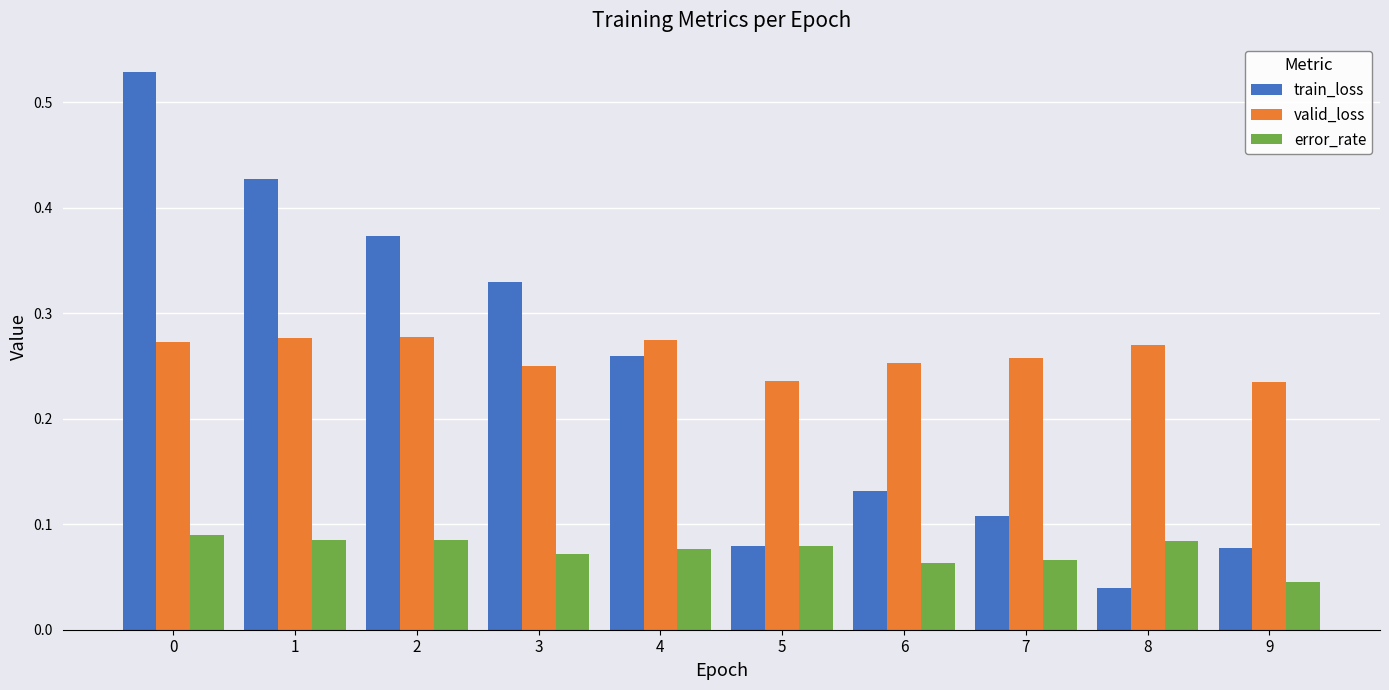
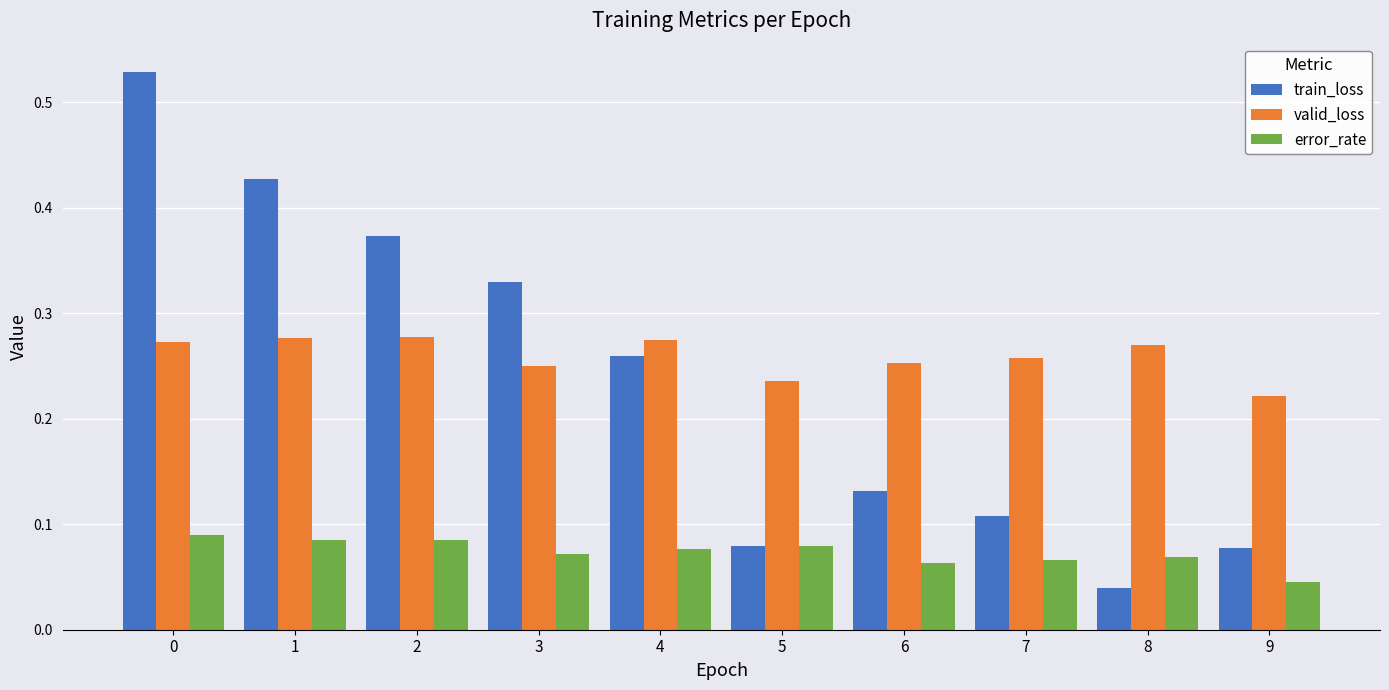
  {
    "train_loss": {
      "0": 0.529,
      "1": 0.427,
      "2": 0.373,
      "3": 0.329,
      "4": 0.259,
      "5": 0.080,
      "6": 0.132,
      "7": 0.108,
      "8": 0.040,
      "9": 0.077
    },
    "valid_loss": {
      "0": 0.272,
      "1": 0.276,
      "2": 0.277,
      "3": 0.250,
      "4": 0.275,
      "5": 0.236,
      "6": 0.253,
      "7": 0.258,
      "8": 0.269,
-     "9": 0.235
+     "9": 0.222
    },
    "error_rate": {
      "0": 0.090,
      "1": 0.085,
      "2": 0.085,
      "3": 0.072,
      "4": 0.077,
      "5": 0.080,
      "6": 0.064,
      "7": 0.066,
-     "8": 0.084,
+     "8": 0.069,
      "9": 0.045
    }
  }
